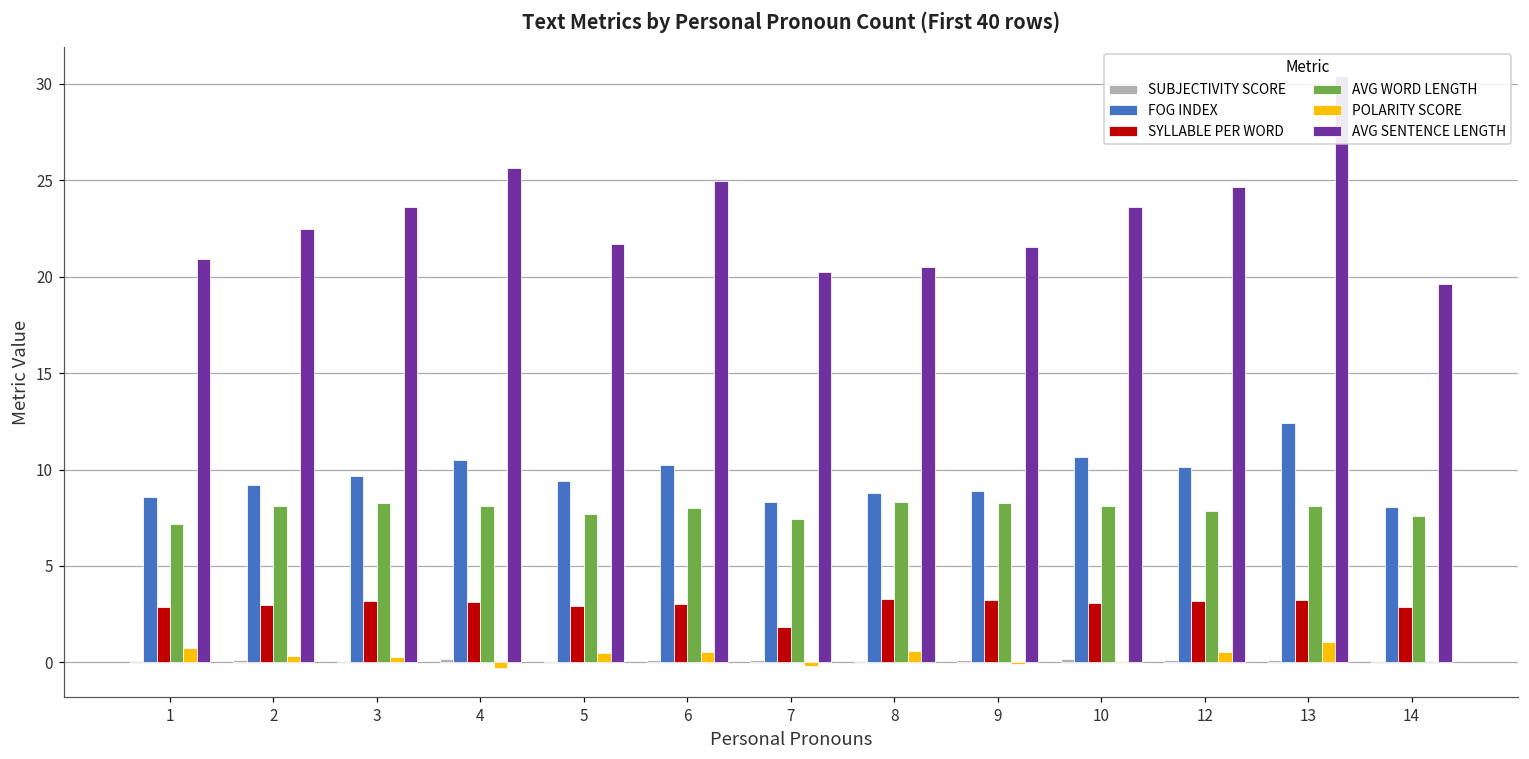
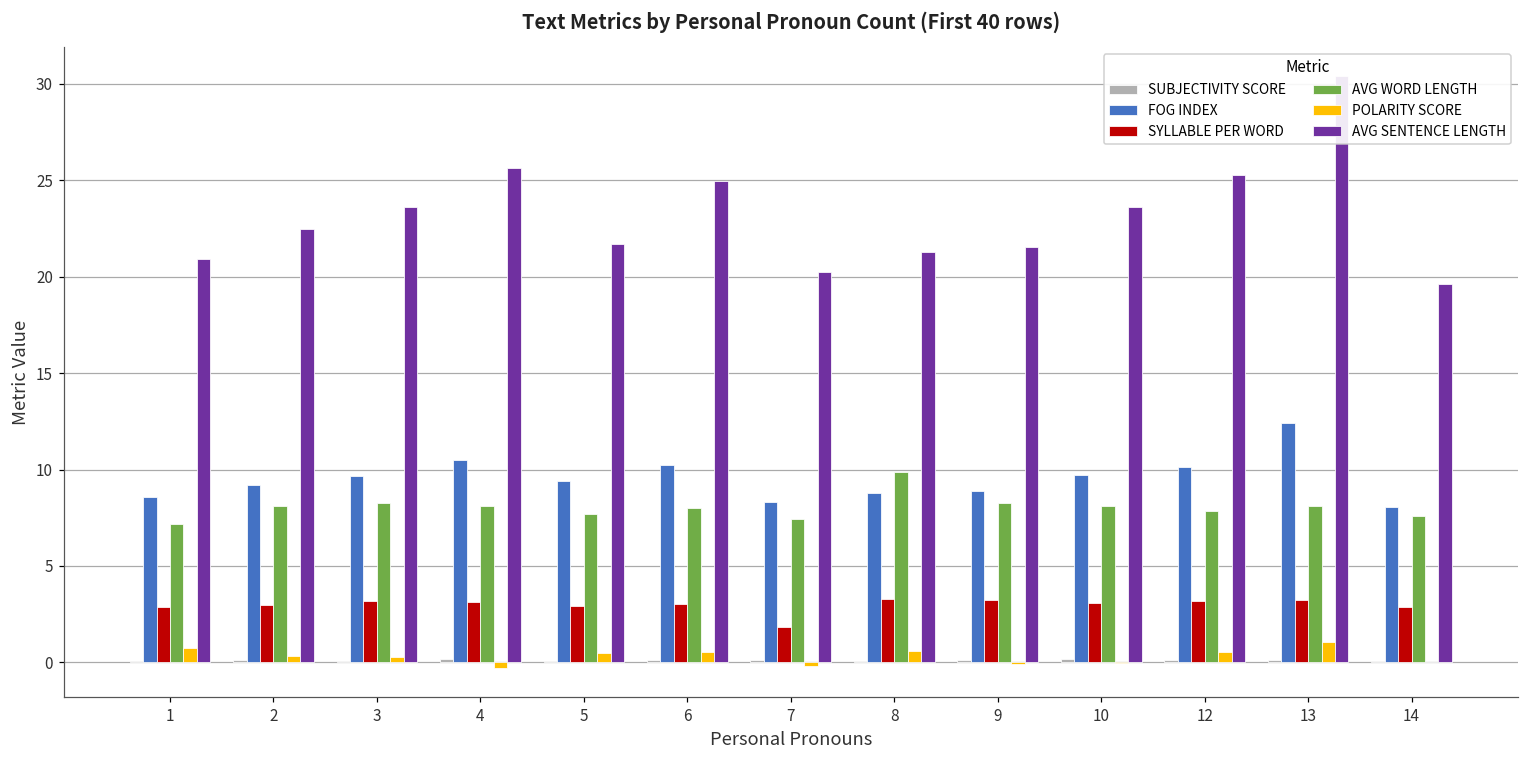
  {
    "SUBJECTIVITY SCORE": {
      "4": 0.2,
      "10": 0.2,
      "13": 0.1
    },
    "FOG INDEX": {
      "1": 8.6,
      "2": 9.2,
      "3": 9.7,
      "4": 10.5,
      "5": 9.4,
      "6": 10.2,
      "7": 8.3,
      "8": 8.8,
      "9": 8.9,
-     "10": 10.7,
+     "10": 9.7,
      "12": 10.1,
      "13": 12.4,
      "14": 8.1
    },
    "SYLLABLE PER WORD": {
      "1": 2.9,
      "2": 3.0,
      "3": 3.2,
      "4": 3.2,
      "5": 2.9,
      "6": 3.0,
      "7": 1.8,
      "8": 3.3,
      "9": 3.2,
      "10": 3.1,
      "12": 3.2,
      "13": 3.3,
      "14": 2.9
    },
    "AVG WORD LENGTH": {
      "1": 7.2,
      "2": 8.1,
      "3": 8.3,
      "4": 8.1,
      "5": 7.7,
      "6": 8.0,
      "7": 7.4,
-     "8": 8.3,
+     "8": 9.9,
      "9": 8.3,
      "10": 8.1,
      "12": 7.8,
      "13": 8.1,
      "14": 7.6
    },
    "POLARITY SCORE": {
      "1": 0.7,
      "2": 0.3,
      "3": 0.3,
      "4": -0.3,
      "5": 0.5,
      "6": 0.6,
      "7": -0.2,
      "8": 0.6,
      "12": 0.5,
      "13": 1.0,
      "14": 0.0
    },
    "AVG SENTENCE LENGTH": {
      "1": 20.9,
      "2": 22.5,
      "3": 23.6,
      "4": 25.6,
      "5": 21.7,
      "6": 25.0,
      "7": 20.2,
-     "8": 20.5,
+     "8": 21.3,
      "9": 21.5,
      "10": 23.6,
-     "12": 24.6,
+     "12": 25.3,
      "14": 19.6
    }
  }
